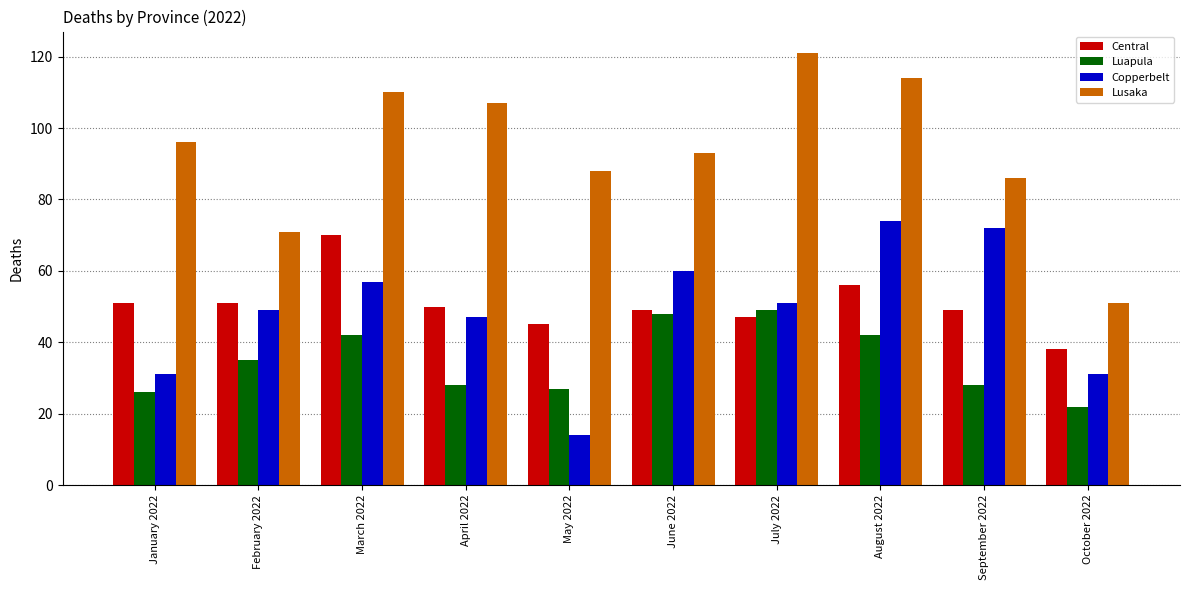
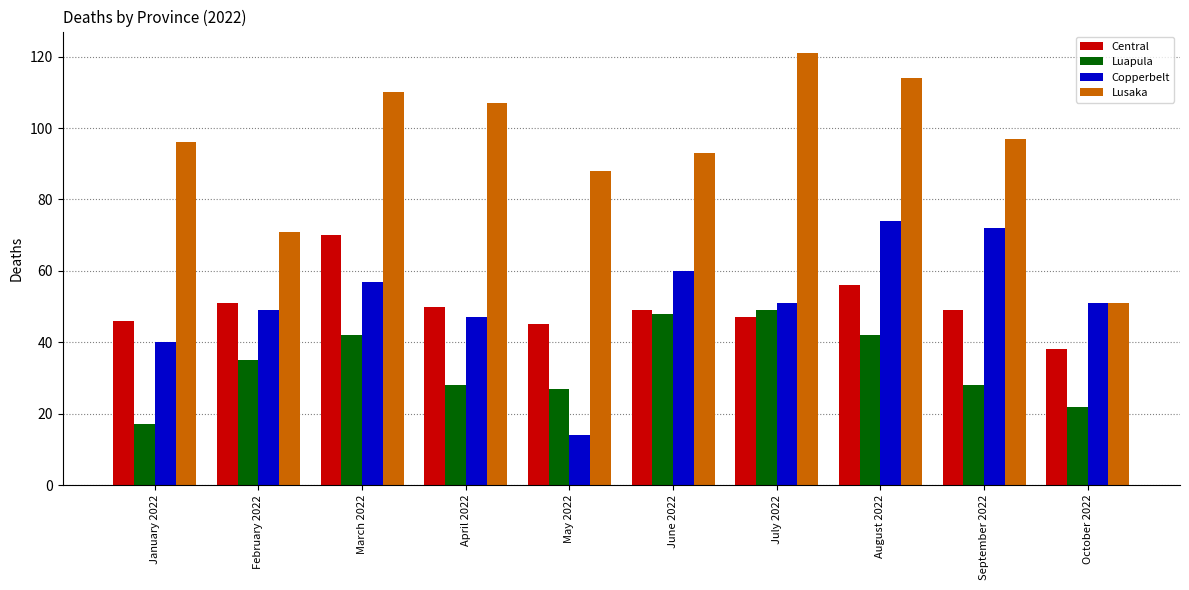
  {
    "Central": {
-     "January 2022": 51,
+     "January 2022": 46,
      "February 2022": 51,
      "March 2022": 70,
      "April 2022": 50,
      "May 2022": 45,
      "June 2022": 49,
      "July 2022": 47,
      "August 2022": 56,
      "September 2022": 49,
      "October 2022": 38
    },
    "Luapula": {
-     "January 2022": 26,
+     "January 2022": 17,
      "February 2022": 35,
      "March 2022": 42,
      "April 2022": 28,
      "May 2022": 27,
      "June 2022": 48,
      "July 2022": 49,
      "August 2022": 42,
      "September 2022": 28,
      "October 2022": 22
    },
    "Copperbelt": {
-     "January 2022": 31,
+     "January 2022": 40,
      "February 2022": 49,
      "March 2022": 57,
      "April 2022": 47,
      "May 2022": 14,
      "June 2022": 60,
      "July 2022": 51,
      "August 2022": 74,
      "September 2022": 72,
-     "October 2022": 31
+     "October 2022": 51
    },
    "Lusaka": {
      "January 2022": 96,
      "February 2022": 71,
      "March 2022": 110,
      "April 2022": 107,
      "May 2022": 88,
      "June 2022": 93,
      "July 2022": 121,
      "August 2022": 114,
-     "September 2022": 86,
+     "September 2022": 97,
      "October 2022": 51
    }
  }
